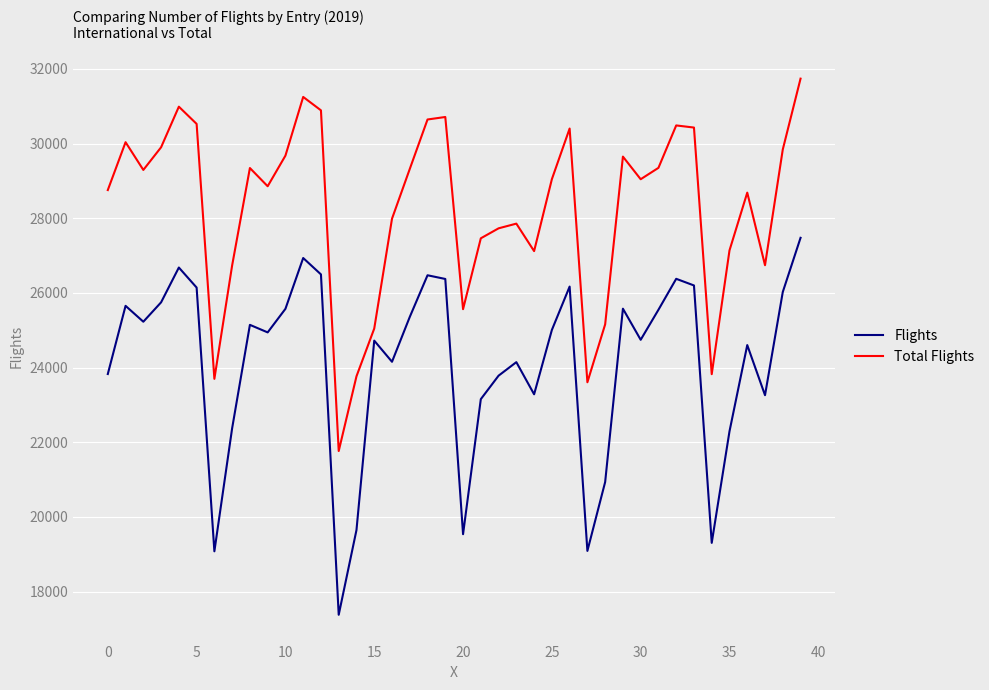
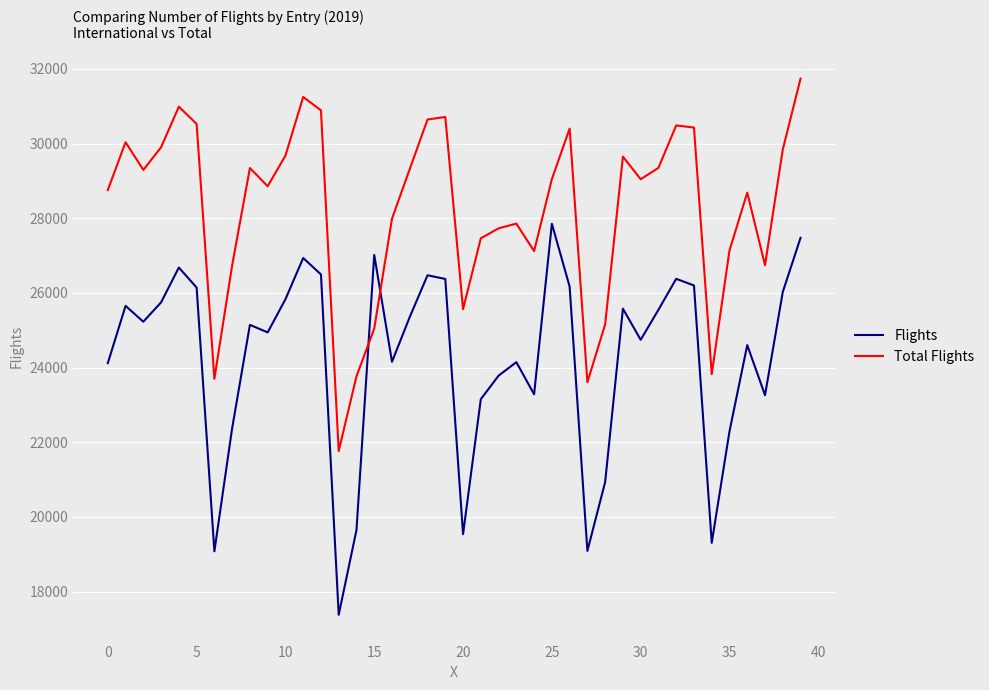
  {
    "Flights": {
-     "0": 23800,
+     "0": 24100,
      "5": 26100,
-     "10": 25600,
-     "15": 24700,
+     "10": 25800,
+     "15": 27000,
      "20": 19500,
-     "25": 25000,
+     "25": 27900,
      "30": 24700,
      "35": 22300
    },
    "Total Flights": {
      "0": 28800,
      "5": 30500,
      "10": 29700,
      "15": 25000,
      "20": 25600,
      "25": 29000,
      "30": 29000,
      "35": 27100
    }
  }
